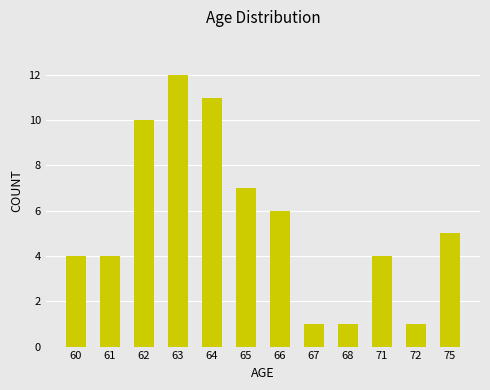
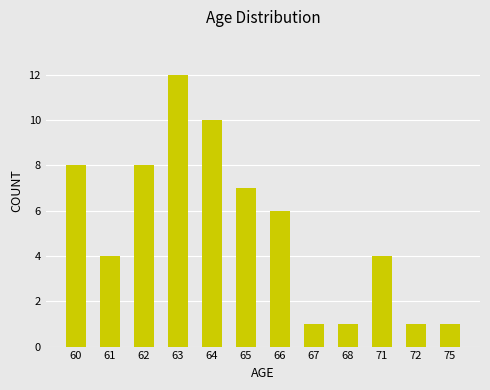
  {
-   "60": 4,
+   "60": 8,
    "61": 4,
-   "62": 10,
+   "62": 8,
    "63": 12,
-   "64": 11,
+   "64": 10,
    "65": 7,
    "66": 6,
    "67": 1,
    "68": 1,
    "71": 4,
    "72": 1,
-   "75": 5
+   "75": 1
  }
